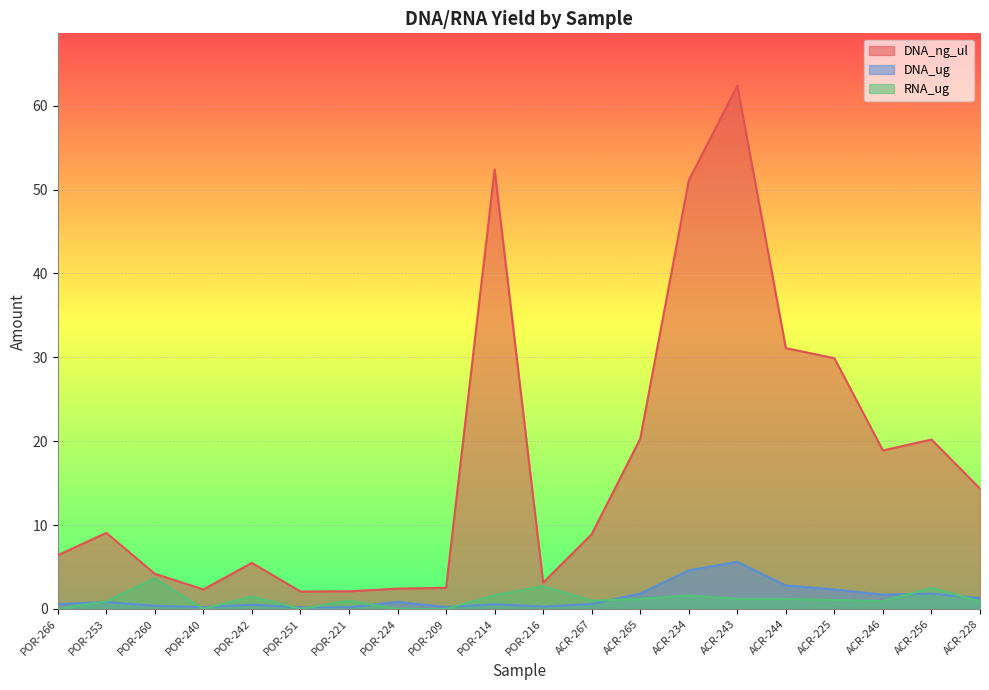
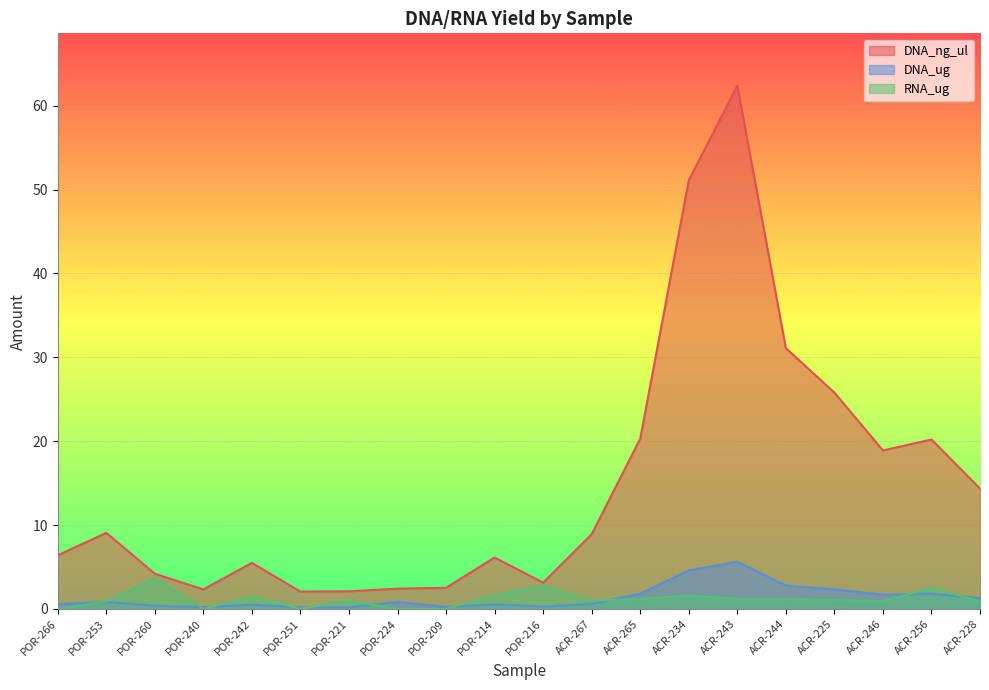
  {
    "DNA_ng_ul": {
      "POR-266": 6,
      "POR-253": 9,
      "POR-260": 4,
      "POR-240": 2,
      "POR-242": 5,
      "POR-251": 2,
      "POR-221": 2,
      "POR-224": 2,
      "POR-209": 3,
-     "POR-214": 52,
+     "POR-214": 6,
      "POR-216": 3,
      "ACR-267": 9,
      "ACR-265": 20,
      "ACR-234": 51,
      "ACR-243": 62,
      "ACR-244": 31,
-     "ACR-225": 30,
+     "ACR-225": 26,
      "ACR-246": 19,
      "ACR-256": 20,
      "ACR-228": 14
    },
    "DNA_ug": {
      "POR-266": 1,
      "POR-260": 0,
      "POR-242": 0,
      "POR-221": 0,
      "POR-224": 1,
      "POR-214": 1,
      "POR-216": 0,
      "ACR-267": 1,
      "ACR-265": 2,
      "ACR-234": 5,
      "ACR-243": 6,
      "ACR-244": 3,
      "ACR-225": 2,
      "ACR-246": 2,
      "ACR-256": 2,
      "ACR-228": 1
    },
    "RNA_ug": {
      "POR-266": 0,
      "POR-260": 4,
      "POR-242": 1,
      "POR-221": 1,
      "POR-224": 0,
      "POR-214": 2,
      "POR-216": 3,
      "ACR-267": 1,
      "ACR-265": 1,
      "ACR-234": 2,
      "ACR-243": 1,
      "ACR-244": 1,
      "ACR-225": 1,
      "ACR-246": 1,
      "ACR-256": 3,
      "ACR-228": 1
    }
  }
